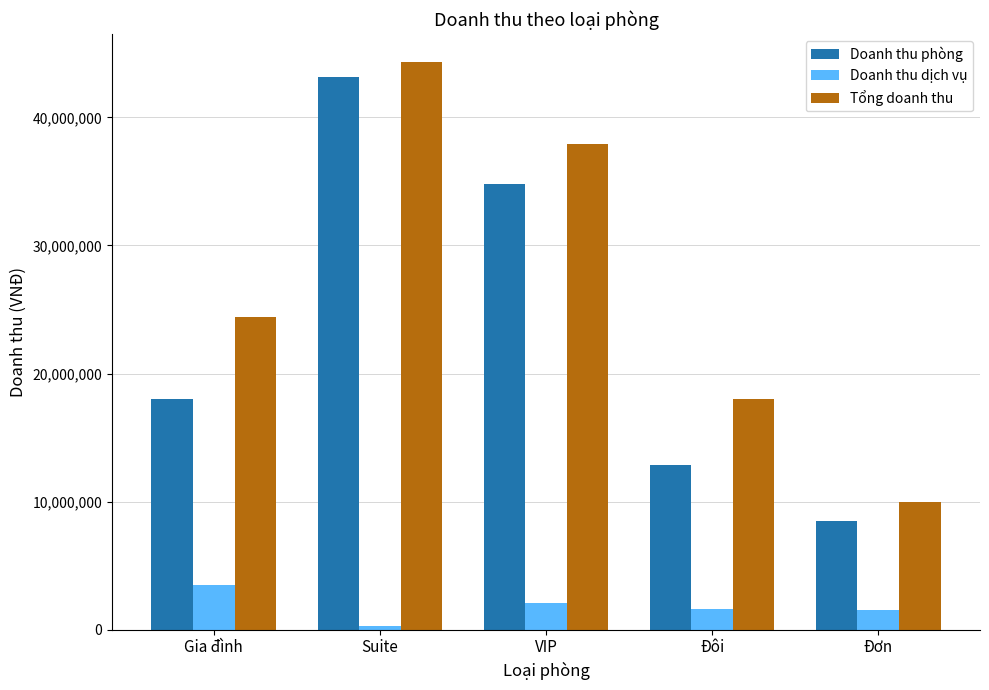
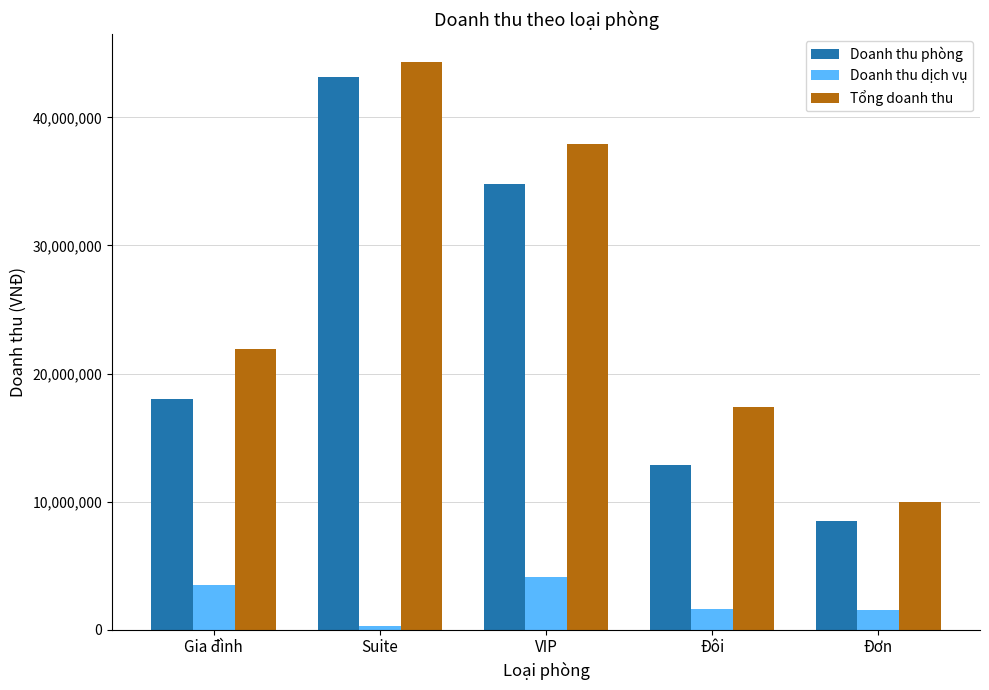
  {
    "Doanh thu phòng": {
      "Gia đình": "18,000,000",
      "Suite": "43,100,000",
      "VIP": "34,800,000",
      "Đôi": "12,900,000",
      "Đơn": "8,500,000"
    },
    "Doanh thu dịch vụ": {
      "Gia đình": "3,500,000",
      "Suite": "300,000",
-     "VIP": "2,100,000",
+     "VIP": "4,100,000",
      "Đôi": "1,600,000",
      "Đơn": "1,500,000"
    },
    "Tổng doanh thu": {
-     "Gia đình": "24,400,000",
+     "Gia đình": "21,900,000",
      "Suite": "44,300,000",
      "VIP": "37,900,000",
-     "Đôi": "18,000,000",
+     "Đôi": "17,400,000",
      "Đơn": "10,000,000"
    }
  }
